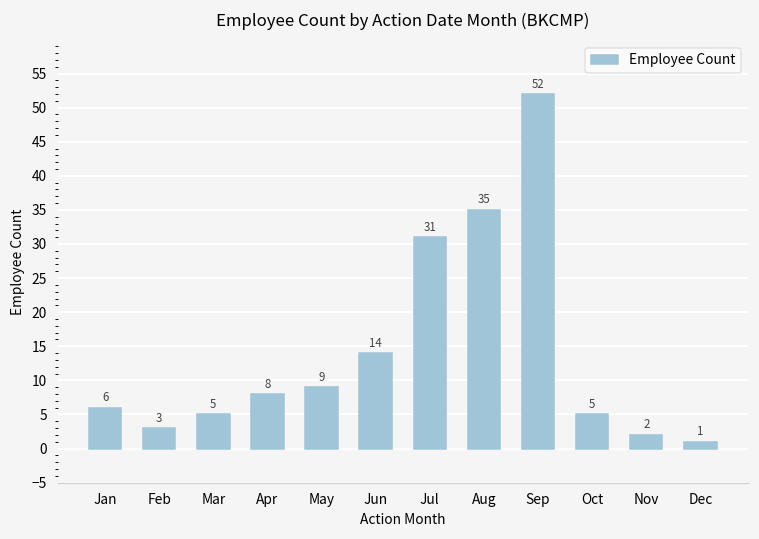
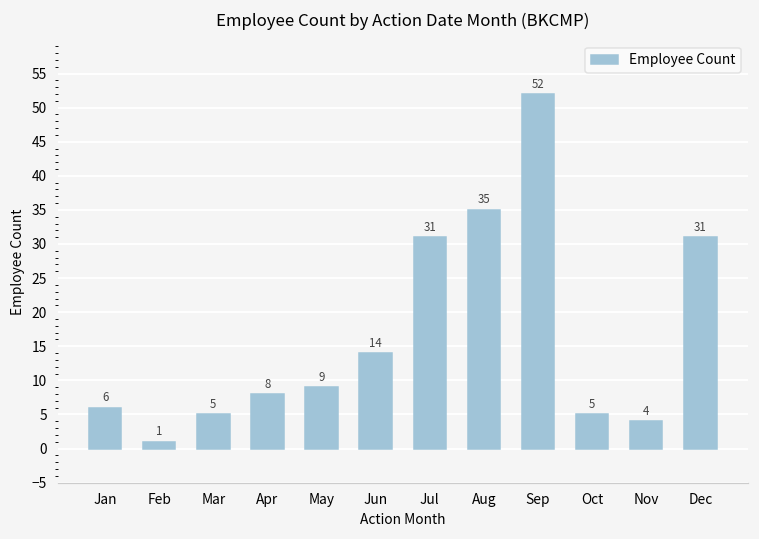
  {
    "Jan": 6,
-   "Feb": 3,
+   "Feb": 1,
    "Mar": 5,
    "Apr": 8,
    "May": 9,
    "Jun": 14,
    "Jul": 31,
    "Aug": 35,
    "Sep": 52,
    "Oct": 5,
-   "Nov": 2,
-   "Dec": 1
+   "Nov": 4,
+   "Dec": 31
  }
